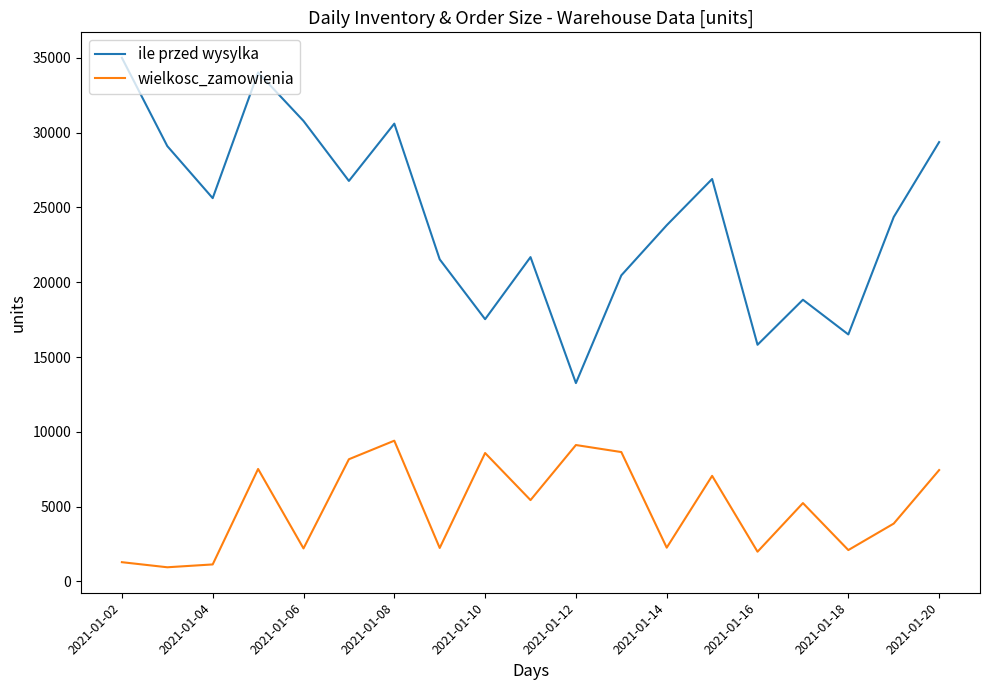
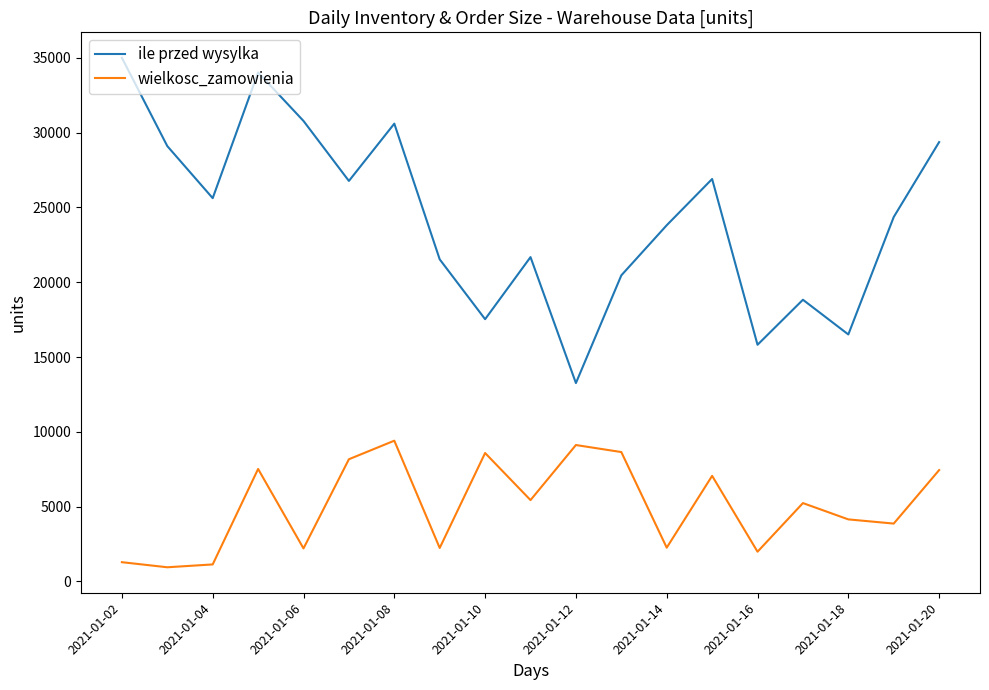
  {
    "ile przed wysylka": {
      "2021-01-04": 25600,
      "2021-01-06": 30800,
      "2021-01-08": 30600,
      "2021-01-10": 17500,
      "2021-01-12": 13300,
      "2021-01-14": 23800,
      "2021-01-16": 15800,
      "2021-01-18": 16500,
      "2021-01-20": 29400
    },
    "wielkosc_zamowienia": {
      "2021-01-02": 1300,
      "2021-01-04": 1100,
      "2021-01-06": 2200,
      "2021-01-08": 9400,
      "2021-01-10": 8600,
      "2021-01-12": 9100,
      "2021-01-14": 2300,
      "2021-01-16": 2000,
-     "2021-01-18": 2100,
+     "2021-01-18": 4200,
      "2021-01-20": 7400
    }
  }
